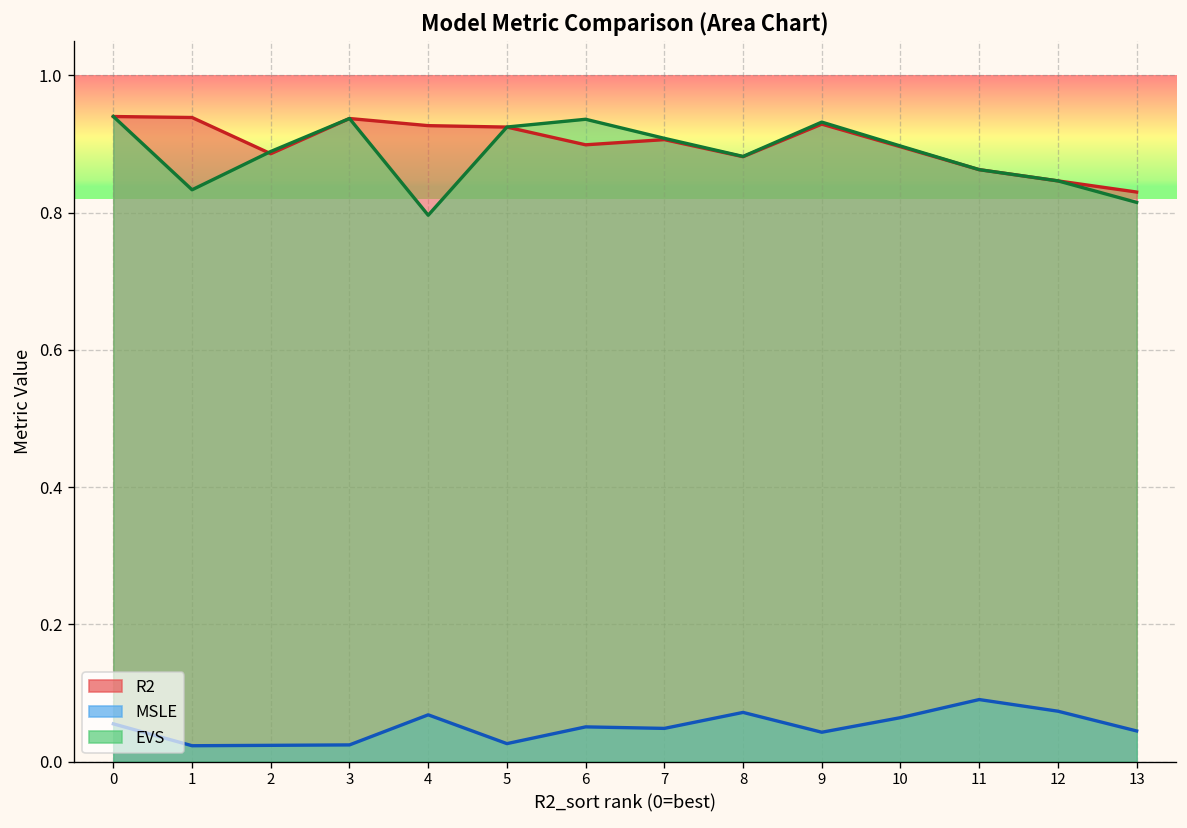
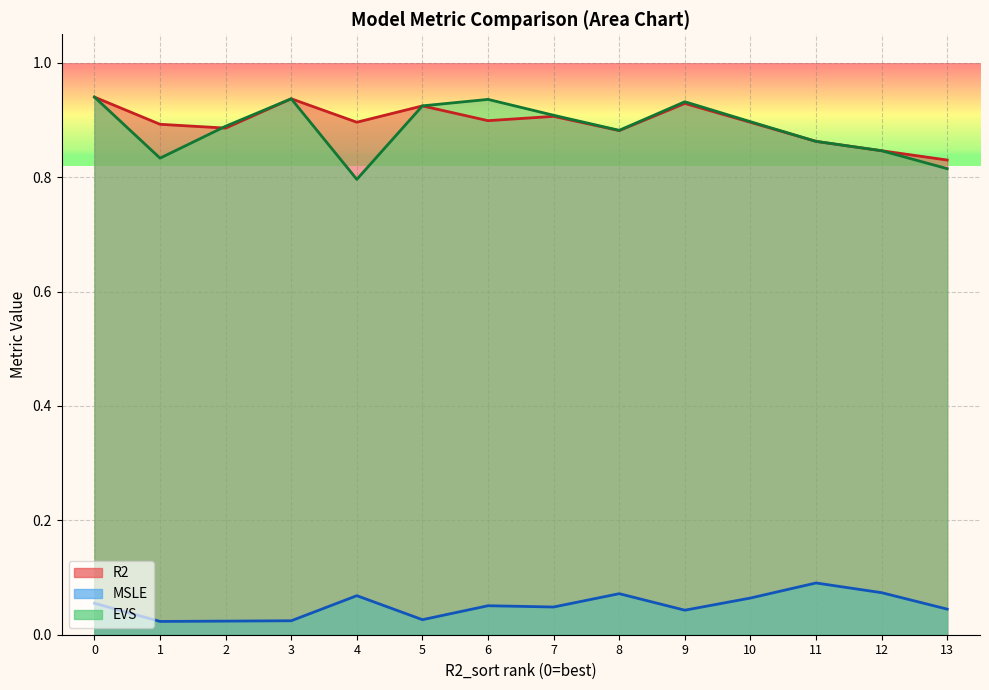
  {
    "R2": {
-     "1": 0.94,
-     "4": 0.93,
+     "1": 0.89,
+     "4": 0.90,
      "6": 0.90,
      "13": 0.83
    },
    "MSLE": {
      "1": 0.02,
      "2": 0.02,
      "3": 0.02,
      "4": 0.07,
      "5": 0.03,
      "6": 0.05,
      "7": 0.05,
      "8": 0.07,
      "9": 0.04,
      "10": 0.06,
      "11": 0.09,
      "12": 0.07,
      "13": 0.04
    },
    "EVS": {
      "1": 0.83,
      "4": 0.80,
      "6": 0.94,
      "13": 0.82
    }
  }
